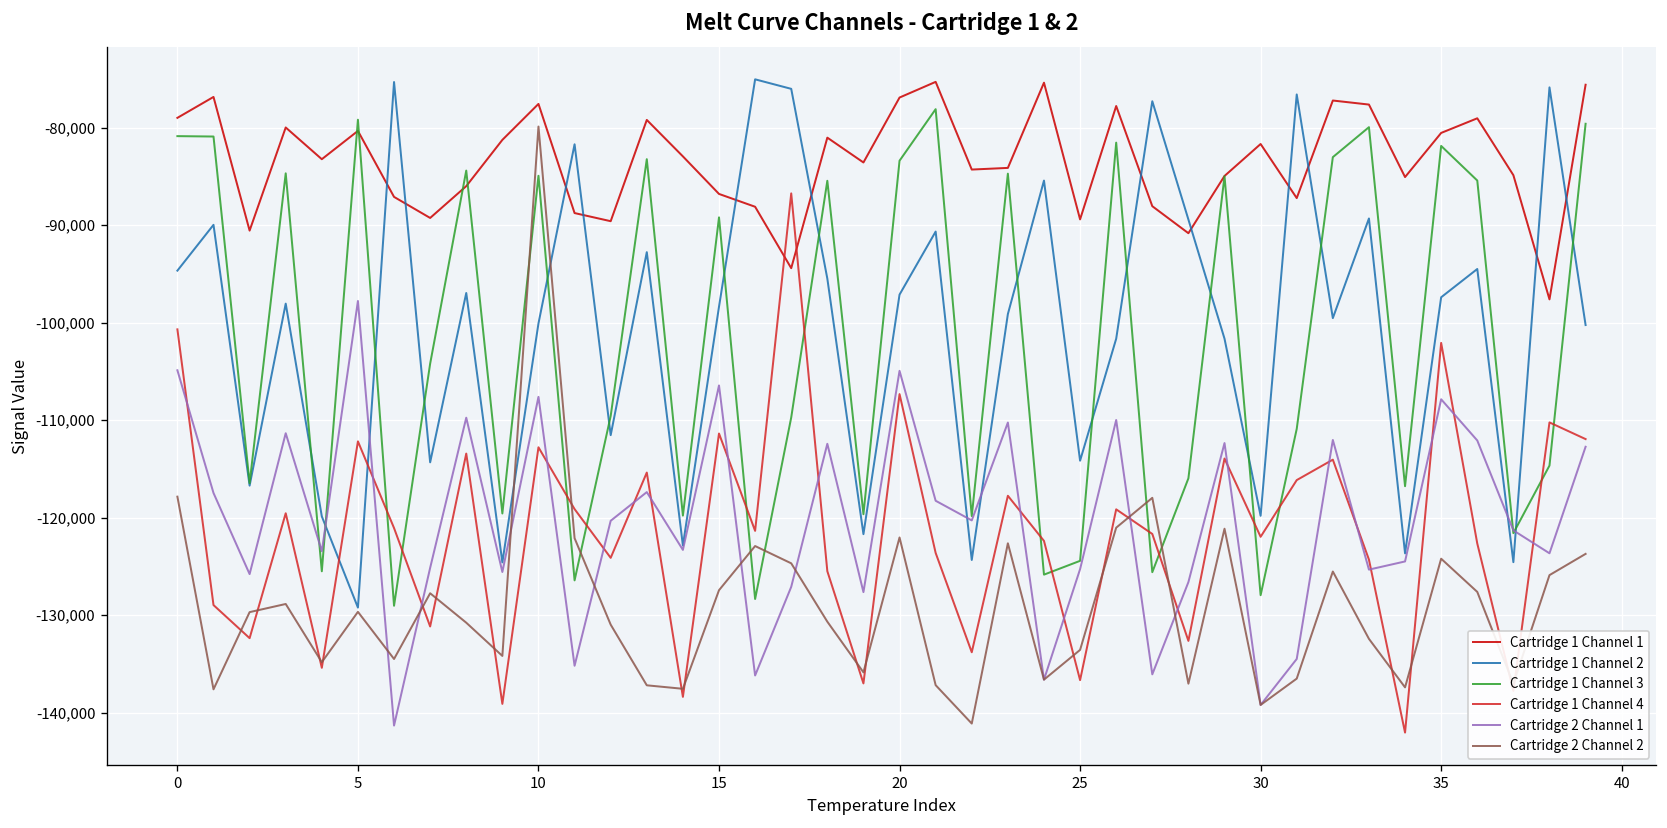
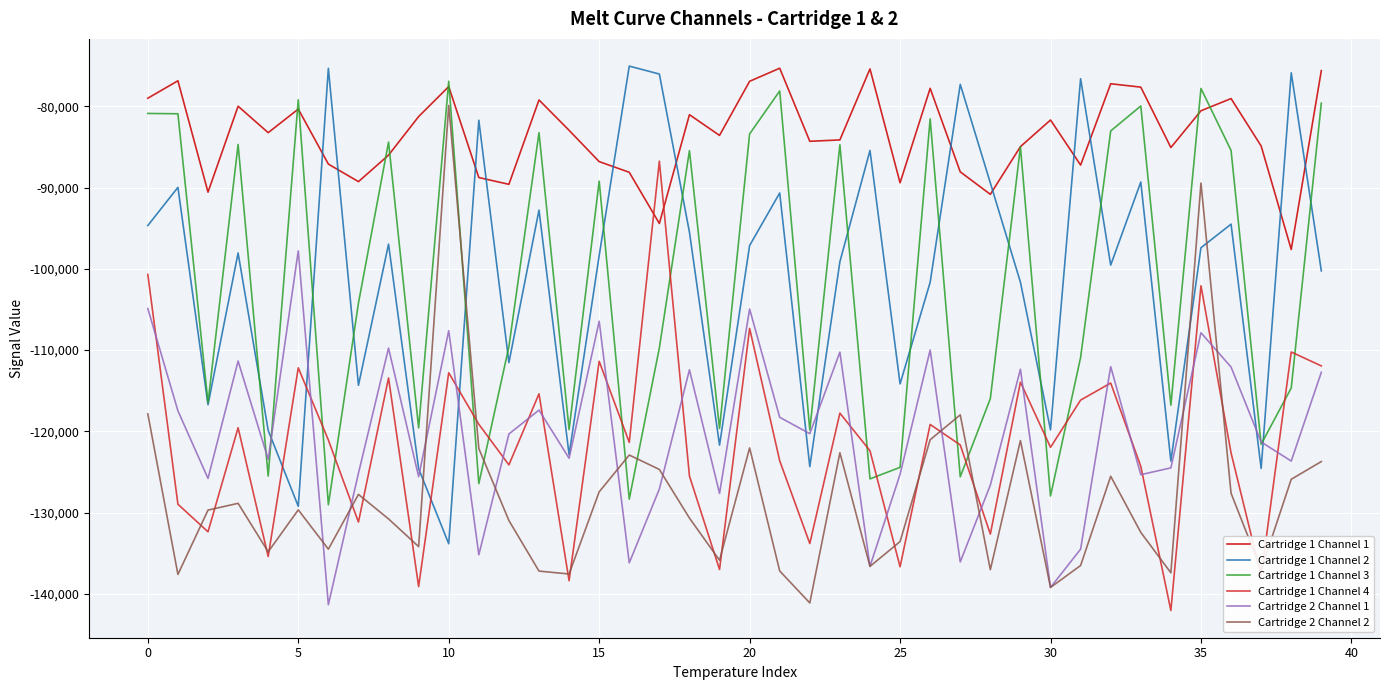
  {
    "Cartridge 1 Channel 2": {
      "0": "-95,000",
      "5": "-129,000",
-     "10": "-100,000",
+     "10": "-134,000",
      "15": "-98,000",
      "20": "-97,000",
      "25": "-114,000",
      "30": "-120,000",
      "35": "-97,000"
    },
    "Cartridge 1 Channel 3": {
      "0": "-81,000",
      "5": "-79,000",
-     "10": "-85,000",
+     "10": "-77,000",
      "15": "-89,000",
      "20": "-83,000",
      "25": "-124,000",
      "30": "-128,000",
-     "35": "-82,000"
+     "35": "-78,000"
    },
    "Cartridge 2 Channel 1": {
      "0": "-105,000",
      "5": "-98,000",
      "10": "-108,000",
      "15": "-106,000",
      "20": "-105,000",
      "25": "-125,000",
      "35": "-108,000"
    },
    "Cartridge 2 Channel 2": {
      "0": "-118,000",
      "5": "-130,000",
      "10": "-80,000",
      "15": "-127,000",
      "20": "-122,000",
      "25": "-134,000",
-     "35": "-124,000"
+     "35": "-89,000"
    }
  }
